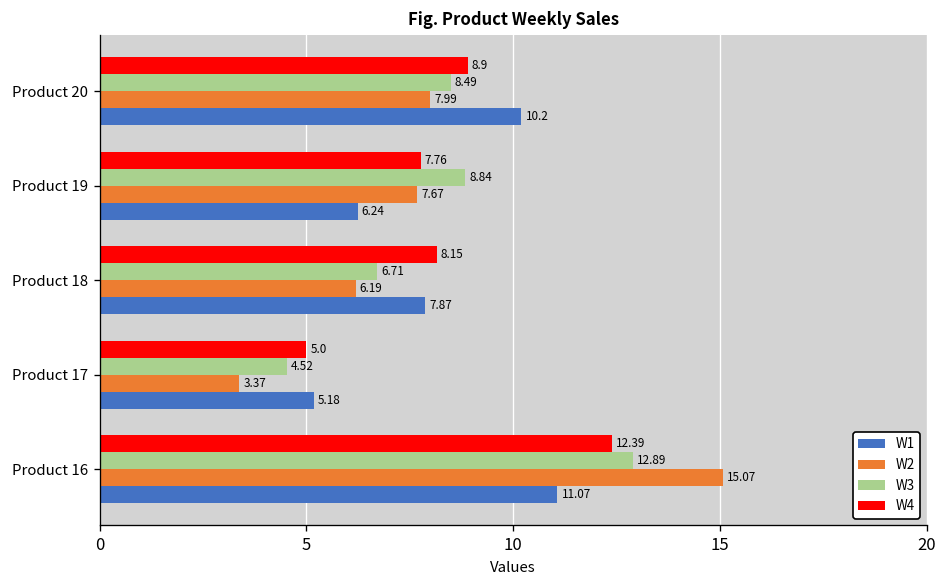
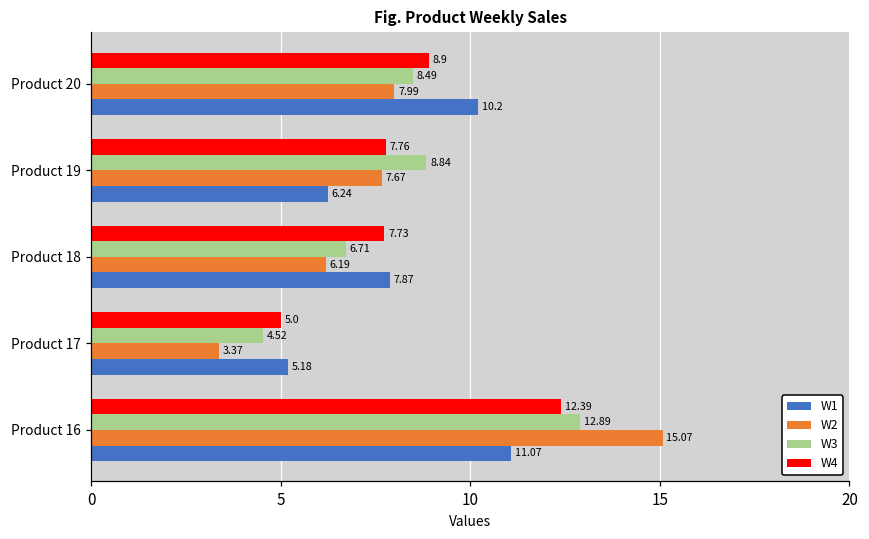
  {
    "W1": {
      "Product 20": 10.2,
      "Product 19": 6.24,
      "Product 18": 7.87,
      "Product 17": 5.18,
      "Product 16": 11.07
    },
    "W2": {
      "Product 20": 7.99,
      "Product 19": 7.67,
      "Product 18": 6.19,
      "Product 17": 3.37,
      "Product 16": 15.07
    },
    "W3": {
      "Product 20": 8.49,
      "Product 19": 8.84,
      "Product 18": 6.71,
      "Product 17": 4.52,
      "Product 16": 12.89
    },
    "W4": {
      "Product 20": 8.9,
      "Product 19": 7.76,
-     "Product 18": 8.15,
+     "Product 18": 7.73,
      "Product 17": 5.0,
      "Product 16": 12.39
    }
  }
